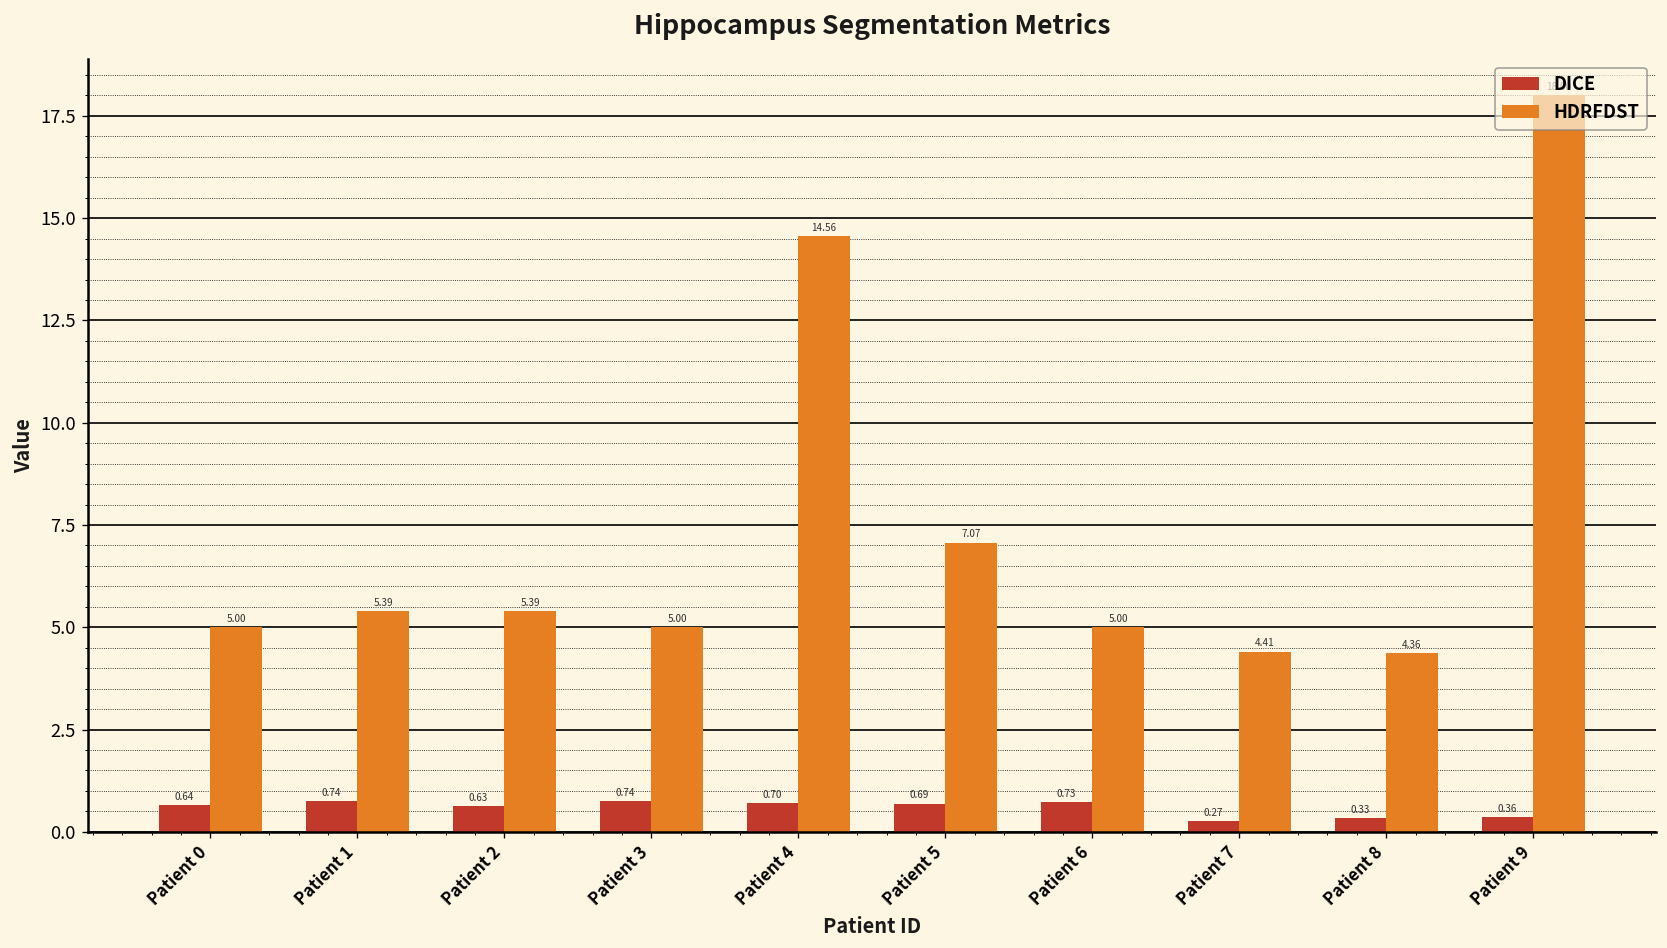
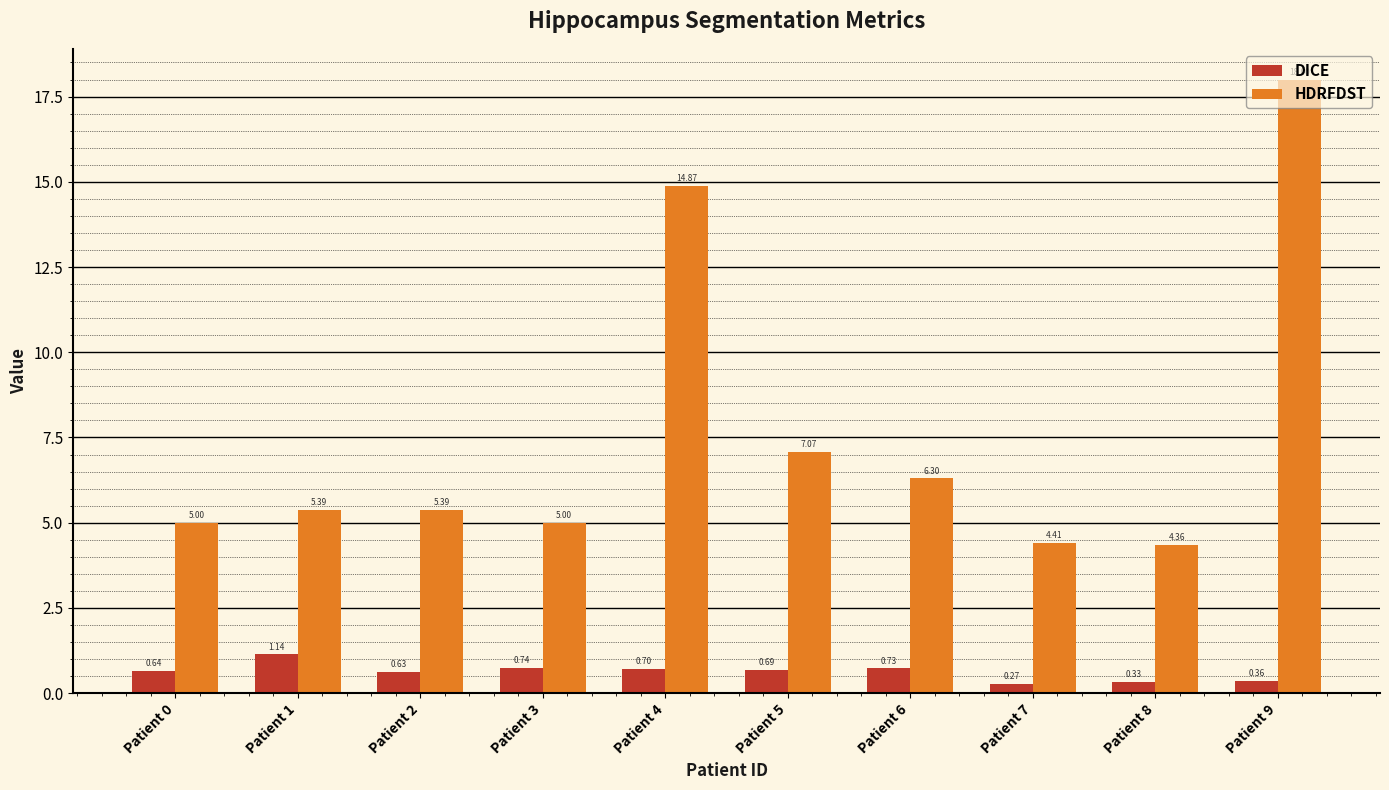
  {
    "DICE": {
      "Patient 0": 0.64,
-     "Patient 1": 0.74,
+     "Patient 1": 1.14,
      "Patient 2": 0.63,
      "Patient 3": 0.74,
      "Patient 4": 0.70,
      "Patient 5": 0.69,
      "Patient 6": 0.73,
      "Patient 7": 0.27,
      "Patient 8": 0.33,
      "Patient 9": 0.36
    },
    "HDRFDST": {
      "Patient 0": 5.00,
      "Patient 1": 5.39,
      "Patient 2": 5.39,
      "Patient 3": 5.00,
-     "Patient 4": 14.56,
+     "Patient 4": 14.87,
      "Patient 5": 7.07,
-     "Patient 6": 5.00,
+     "Patient 6": 6.30,
      "Patient 7": 4.41,
      "Patient 8": 4.36
    }
  }
